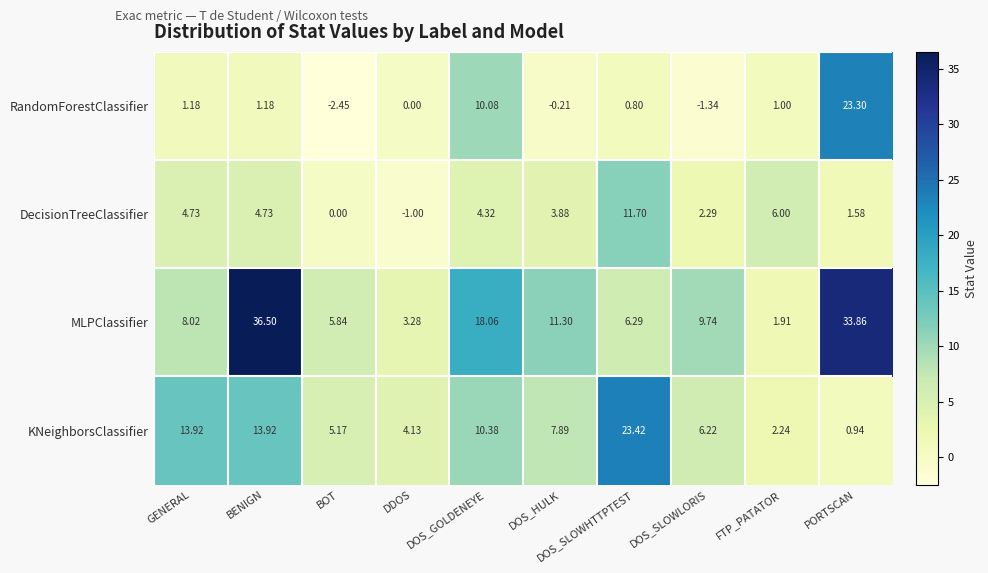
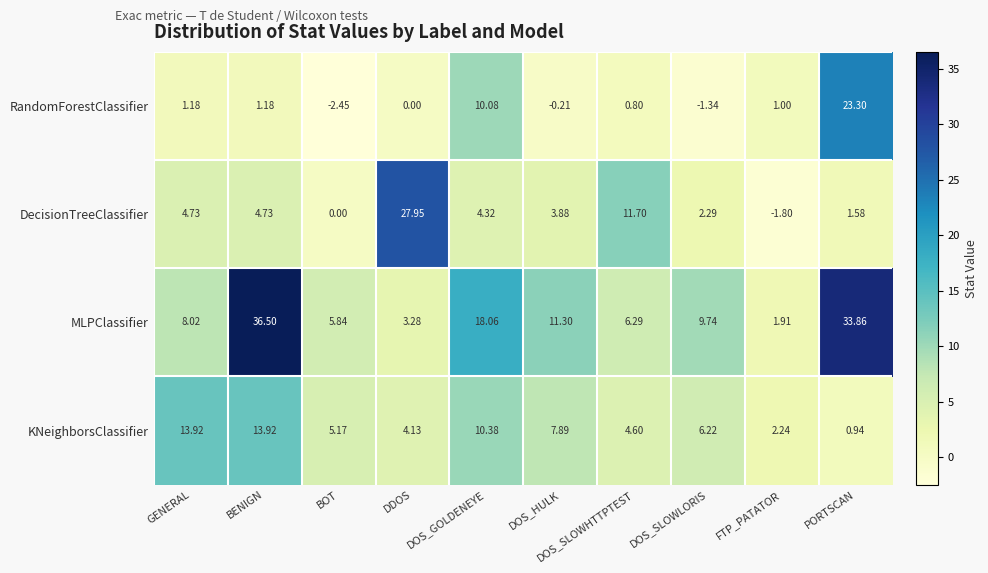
  {
    "RandomForestClassifier": {
      "GENERAL": 1.18,
      "BENIGN": 1.18,
      "BOT": -2.45,
      "DDOS": 0.00,
      "DOS_GOLDENEYE": 10.08,
      "DOS_HULK": -0.21,
      "DOS_SLOWHTTPTEST": 0.80,
      "DOS_SLOWLORIS": -1.34,
      "FTP_PATATOR": 1.00,
      "PORTSCAN": 23.30
    },
    "DecisionTreeClassifier": {
      "GENERAL": 4.73,
      "BENIGN": 4.73,
      "BOT": 0.00,
-     "DDOS": -1.00,
+     "DDOS": 27.95,
      "DOS_GOLDENEYE": 4.32,
      "DOS_HULK": 3.88,
      "DOS_SLOWHTTPTEST": 11.70,
      "DOS_SLOWLORIS": 2.29,
-     "FTP_PATATOR": 6.00,
+     "FTP_PATATOR": -1.80,
      "PORTSCAN": 1.58
    },
    "MLPClassifier": {
      "GENERAL": 8.02,
      "BENIGN": 36.50,
      "BOT": 5.84,
      "DDOS": 3.28,
      "DOS_GOLDENEYE": 18.06,
      "DOS_HULK": 11.30,
      "DOS_SLOWHTTPTEST": 6.29,
      "DOS_SLOWLORIS": 9.74,
      "FTP_PATATOR": 1.91,
      "PORTSCAN": 33.86
    },
    "KNeighborsClassifier": {
      "GENERAL": 13.92,
      "BENIGN": 13.92,
      "BOT": 5.17,
      "DDOS": 4.13,
      "DOS_GOLDENEYE": 10.38,
      "DOS_HULK": 7.89,
-     "DOS_SLOWHTTPTEST": 23.42,
+     "DOS_SLOWHTTPTEST": 4.60,
      "DOS_SLOWLORIS": 6.22,
      "FTP_PATATOR": 2.24,
      "PORTSCAN": 0.94
    }
  }
